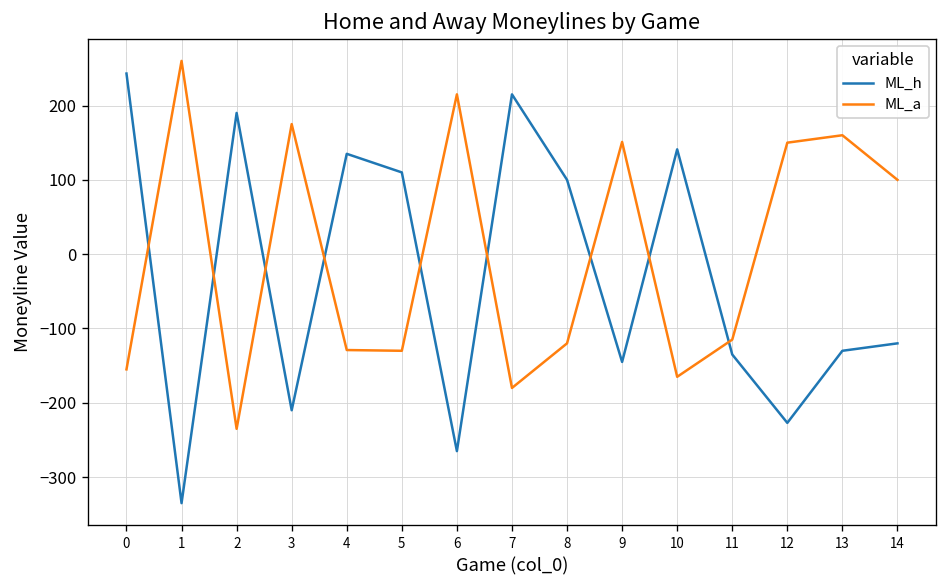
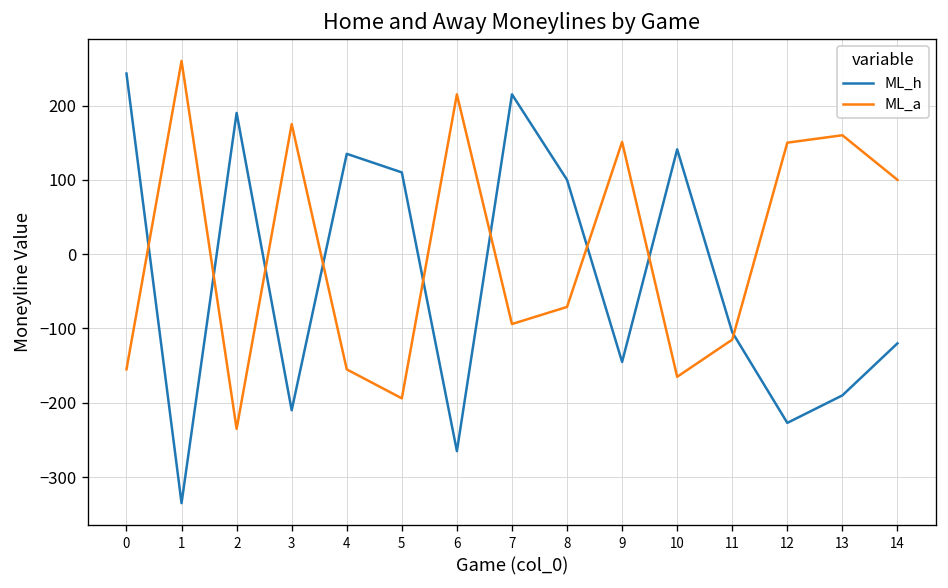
  {
    "ML_h": {
      "0": 240,
      "1": -340,
      "2": 190,
      "3": -210,
      "4": 140,
      "5": 110,
      "6": -270,
      "7": 220,
      "8": 100,
      "9": -150,
      "10": 140,
-     "11": -140,
+     "11": -110,
      "12": -230,
-     "13": -130,
+     "13": -190,
      "14": -120
    },
    "ML_a": {
      "0": -160,
      "1": 260,
      "2": -240,
      "3": 180,
-     "4": -130,
-     "5": -130,
+     "4": -160,
+     "5": -190,
      "6": 220,
-     "7": -180,
-     "8": -120,
+     "7": -90,
+     "8": -70,
      "9": 150,
      "10": -170,
      "11": -120,
      "12": 150,
      "13": 160,
      "14": 100
    }
  }
